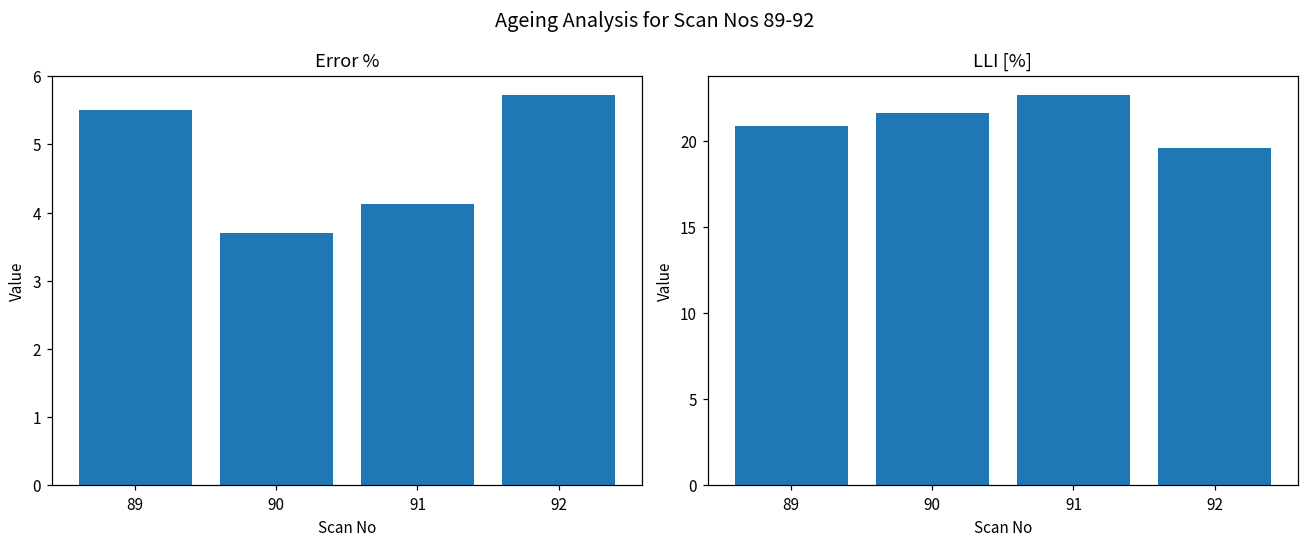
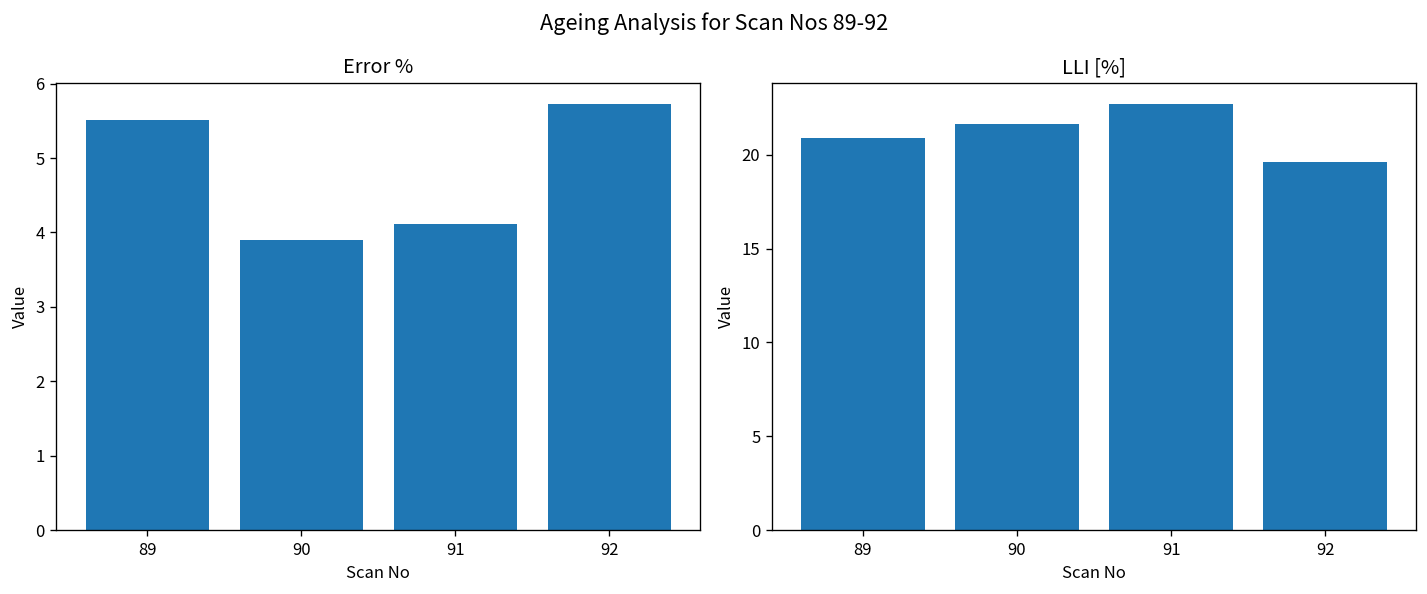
  {
    "Error %": {
      "89": 5.5,
-     "90": 3.7,
+     "90": 3.9,
      "91": 4.1,
      "92": 5.7
    },
    "LLI [%]": {
      "89": 20.9,
      "90": 21.6,
      "91": 22.7,
      "92": 19.6
    }
  }
